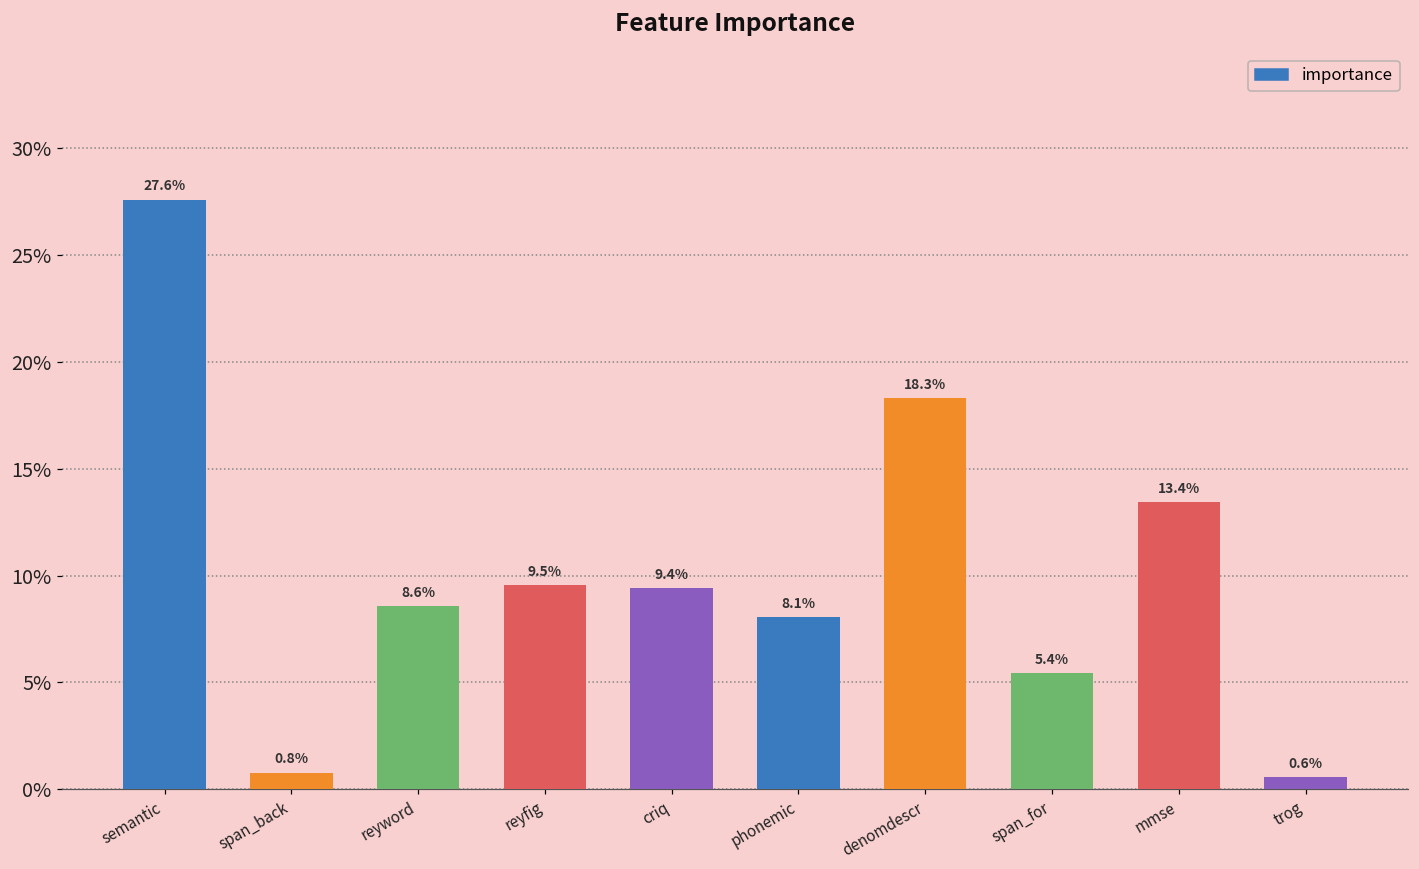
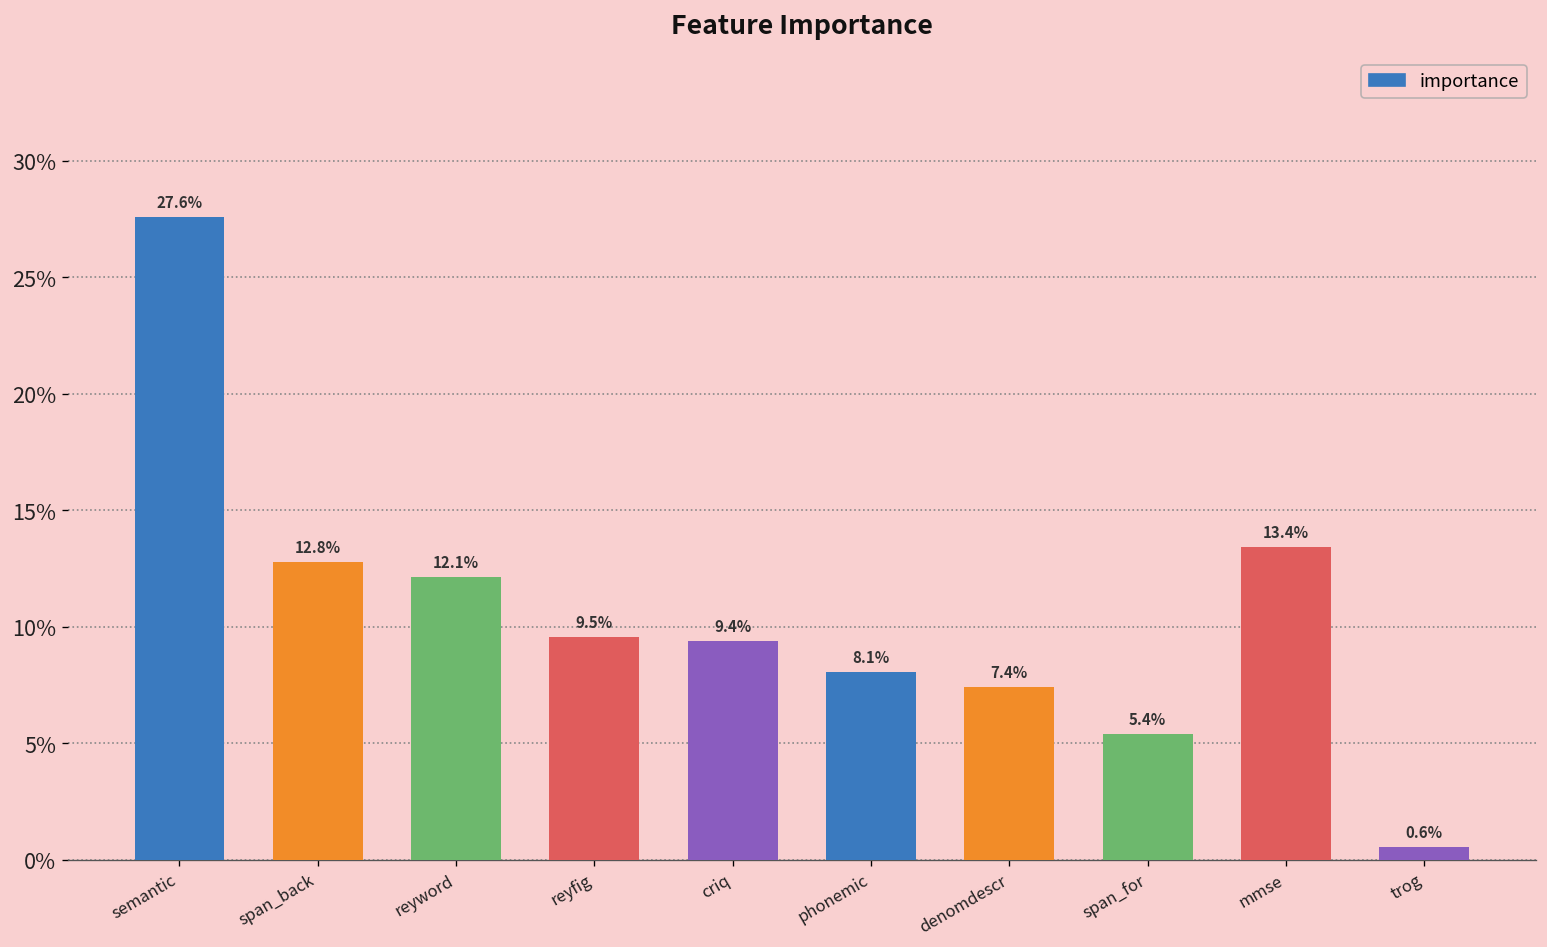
  {
    "semantic": "27.6%",
-   "span_back": "0.8%",
-   "reyword": "8.6%",
+   "span_back": "12.8%",
+   "reyword": "12.1%",
    "reyfig": "9.5%",
    "criq": "9.4%",
    "phonemic": "8.1%",
-   "denomdescr": "18.3%",
+   "denomdescr": "7.4%",
    "span_for": "5.4%",
    "mmse": "13.4%",
    "trog": "0.6%"
  }
